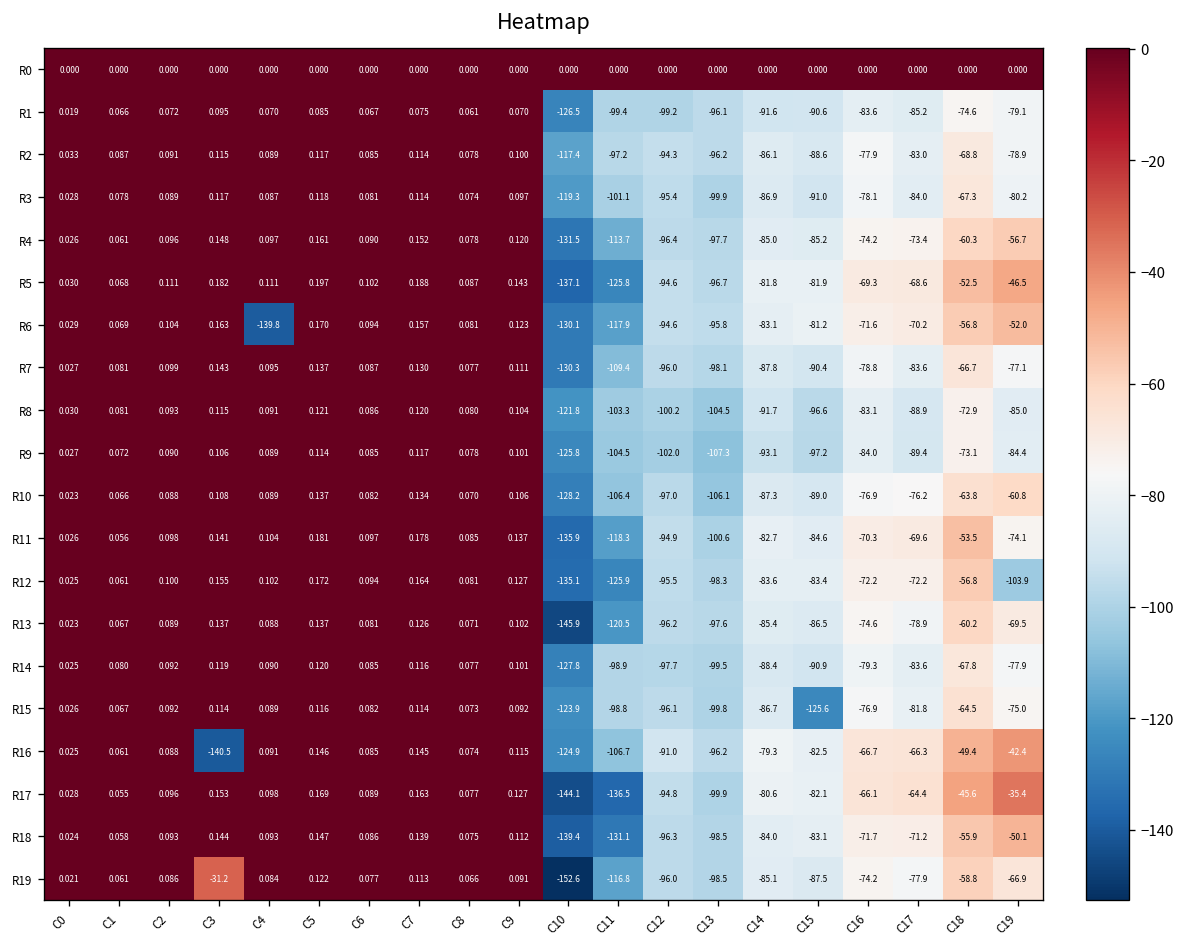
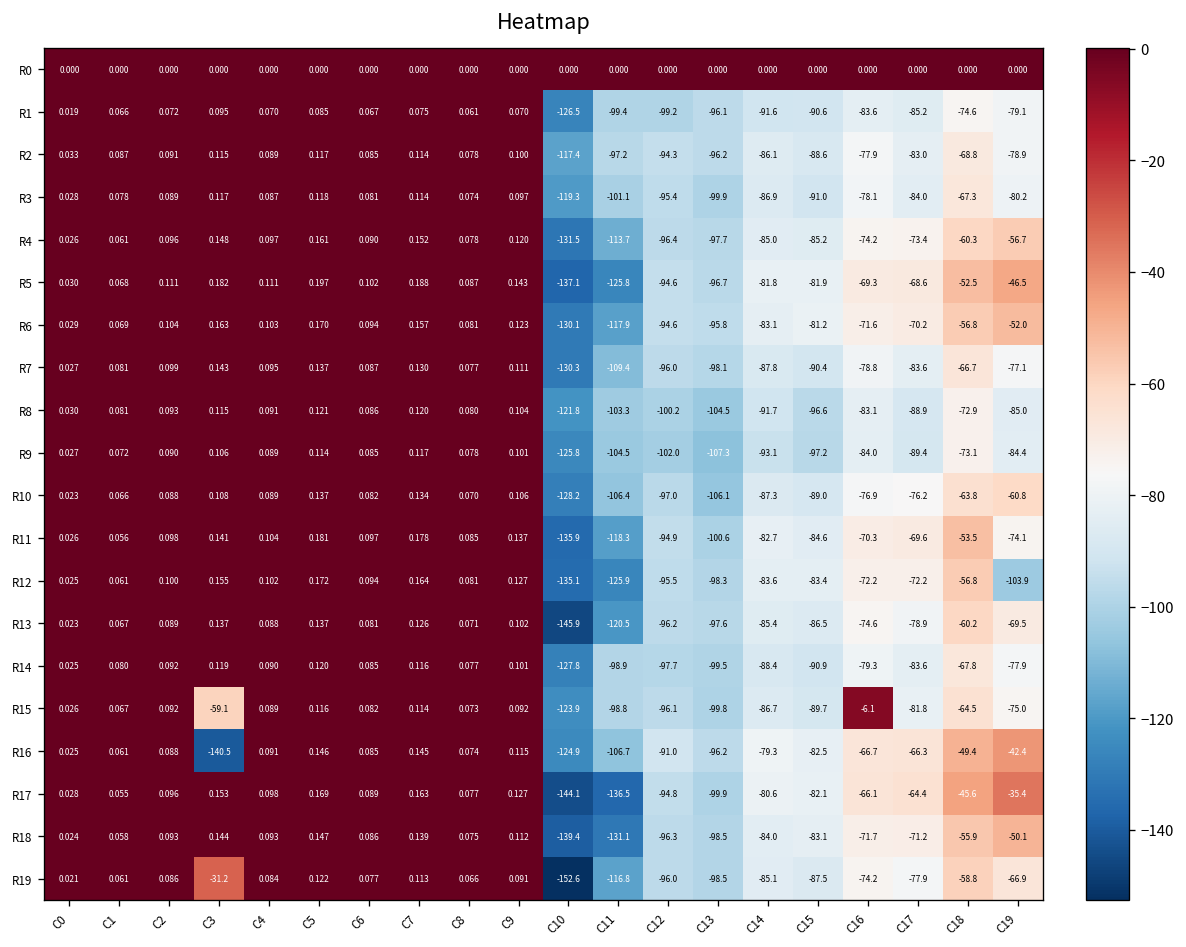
  {
    "R6": {
      "C0": 0.029,
      "C1": 0.069,
      "C2": 0.104,
      "C3": 0.163,
-     "C4": -139.8,
+     "C4": 0.103,
      "C5": 0.170,
      "C6": 0.094,
      "C7": 0.157,
      "C8": 0.081,
      "C9": 0.123,
      "C10": -130.1,
      "C11": -117.9,
      "C12": -94.6,
      "C13": -95.8,
      "C14": -83.1,
      "C15": -81.2,
      "C16": -71.6,
      "C17": -70.2,
      "C18": -56.8,
      "C19": -52.0
    },
    "R15": {
      "C0": 0.026,
      "C1": 0.067,
      "C2": 0.092,
-     "C3": 0.114,
+     "C3": -59.1,
      "C4": 0.089,
      "C5": 0.116,
      "C6": 0.082,
      "C7": 0.114,
      "C8": 0.073,
      "C9": 0.092,
      "C10": -123.9,
      "C11": -98.8,
      "C12": -96.1,
      "C13": -99.8,
      "C14": -86.7,
-     "C15": -125.6,
-     "C16": -76.9,
+     "C15": -89.7,
+     "C16": -6.1,
      "C17": -81.8,
      "C18": -64.5,
      "C19": -75.0
    }
  }
